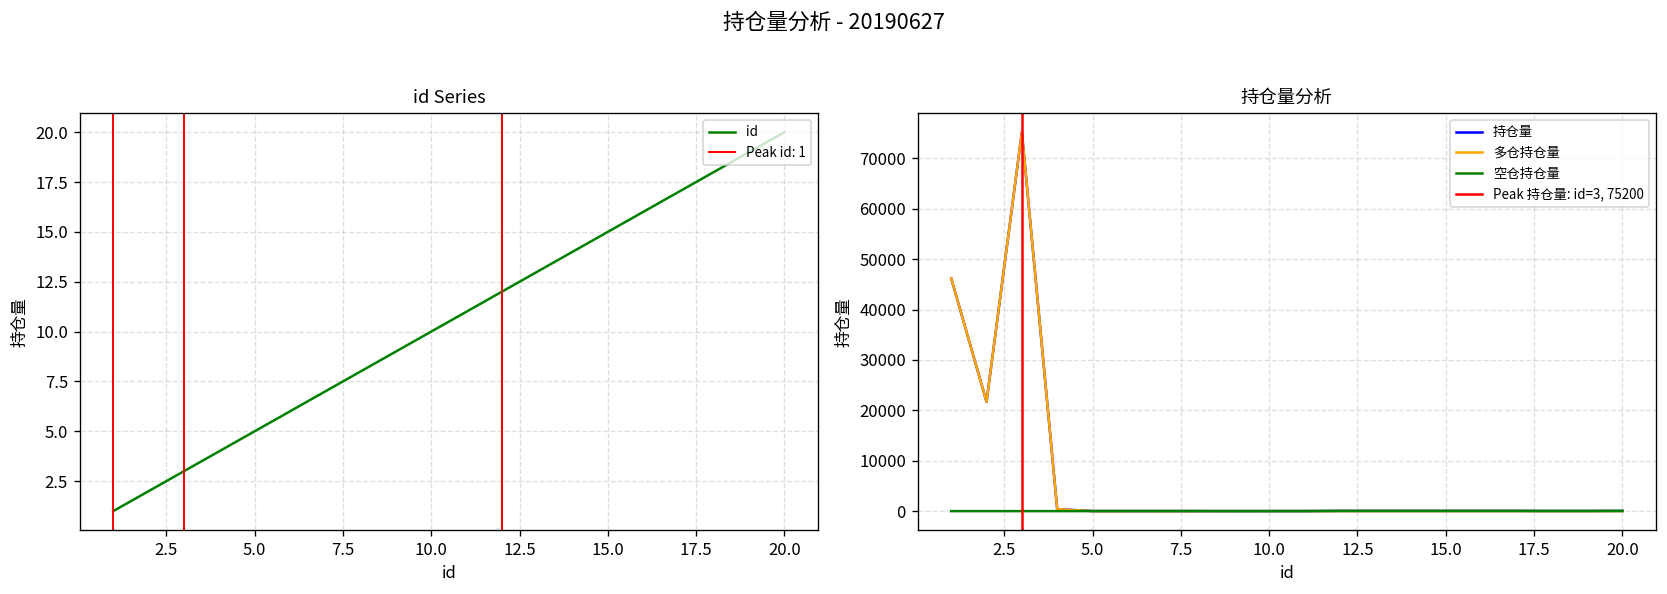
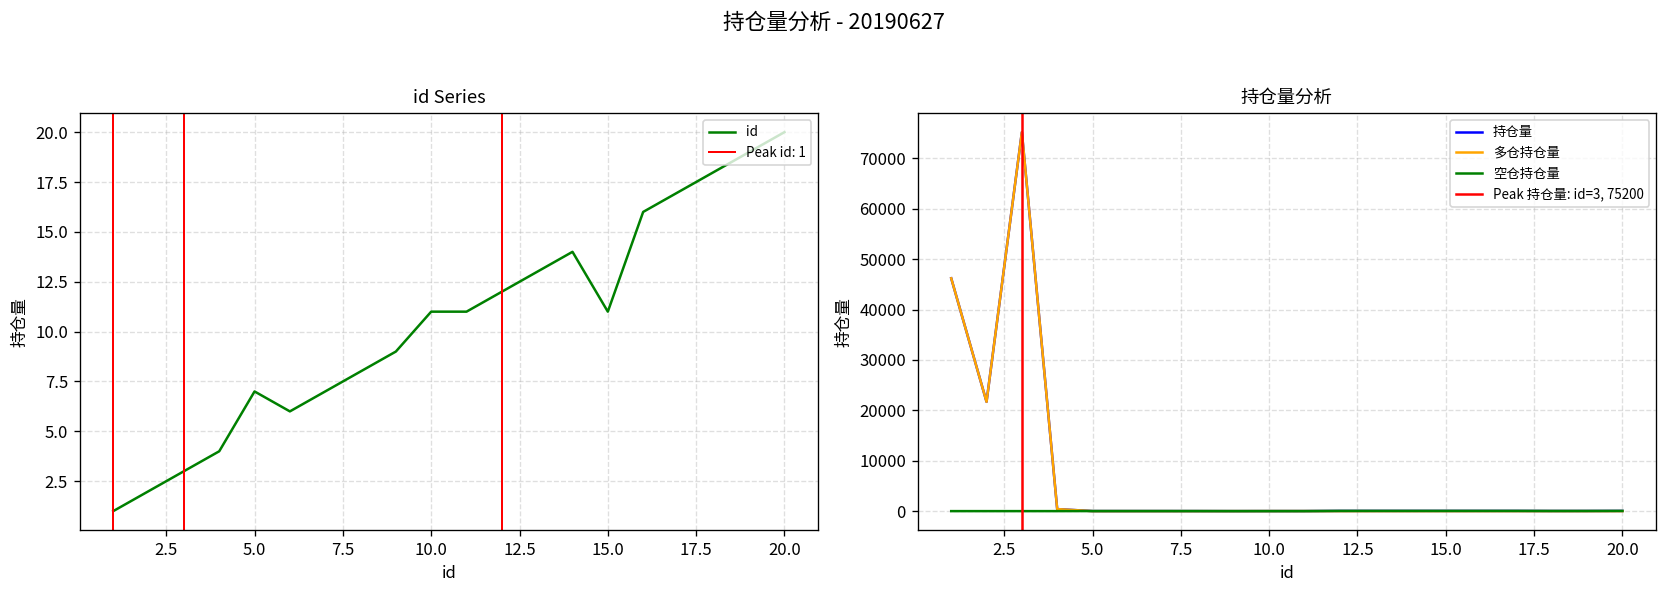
  {
    "id Series": {
-     "5.0": 5,
-     "10.0": 10,
-     "15.0": 15
+     "5.0": 7,
+     "10.0": 11,
+     "15.0": 11
    }
  }
